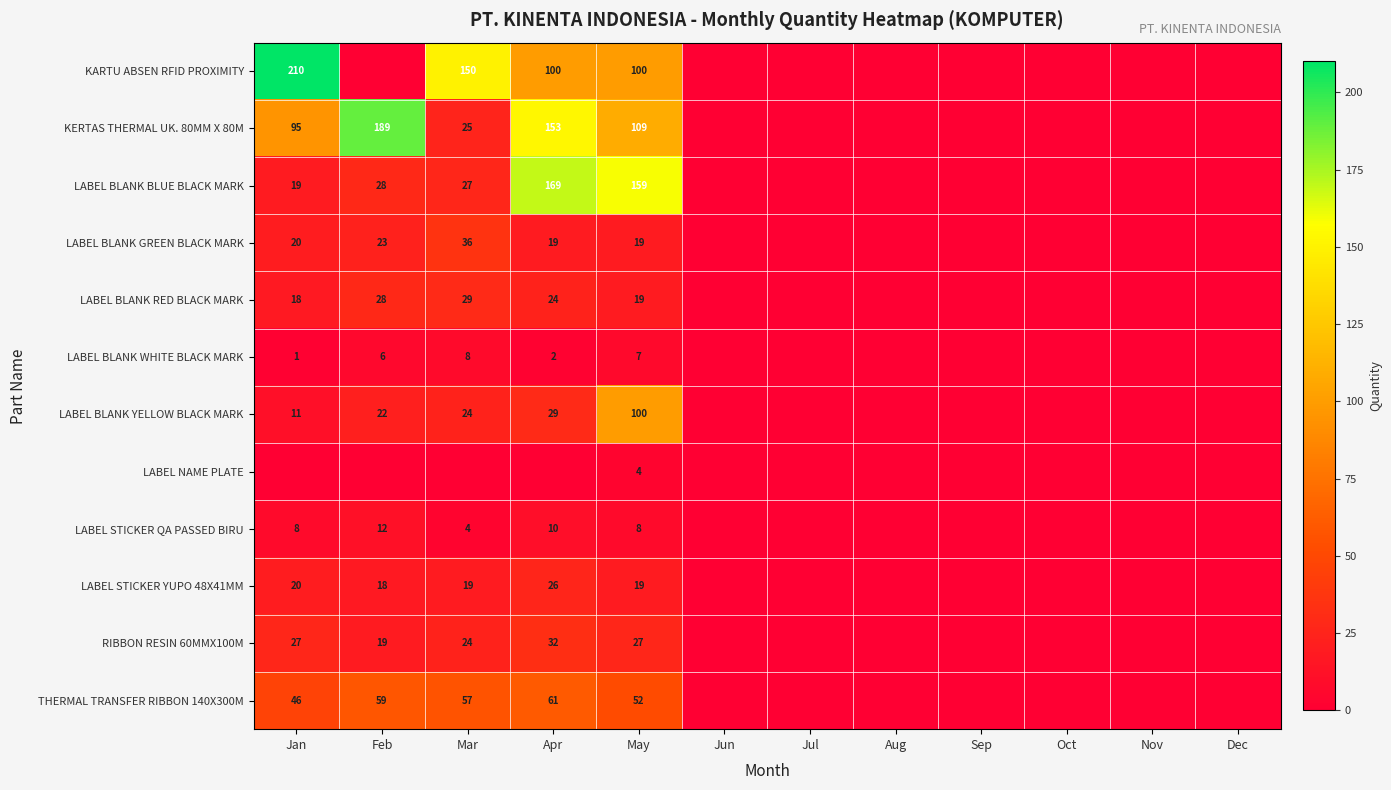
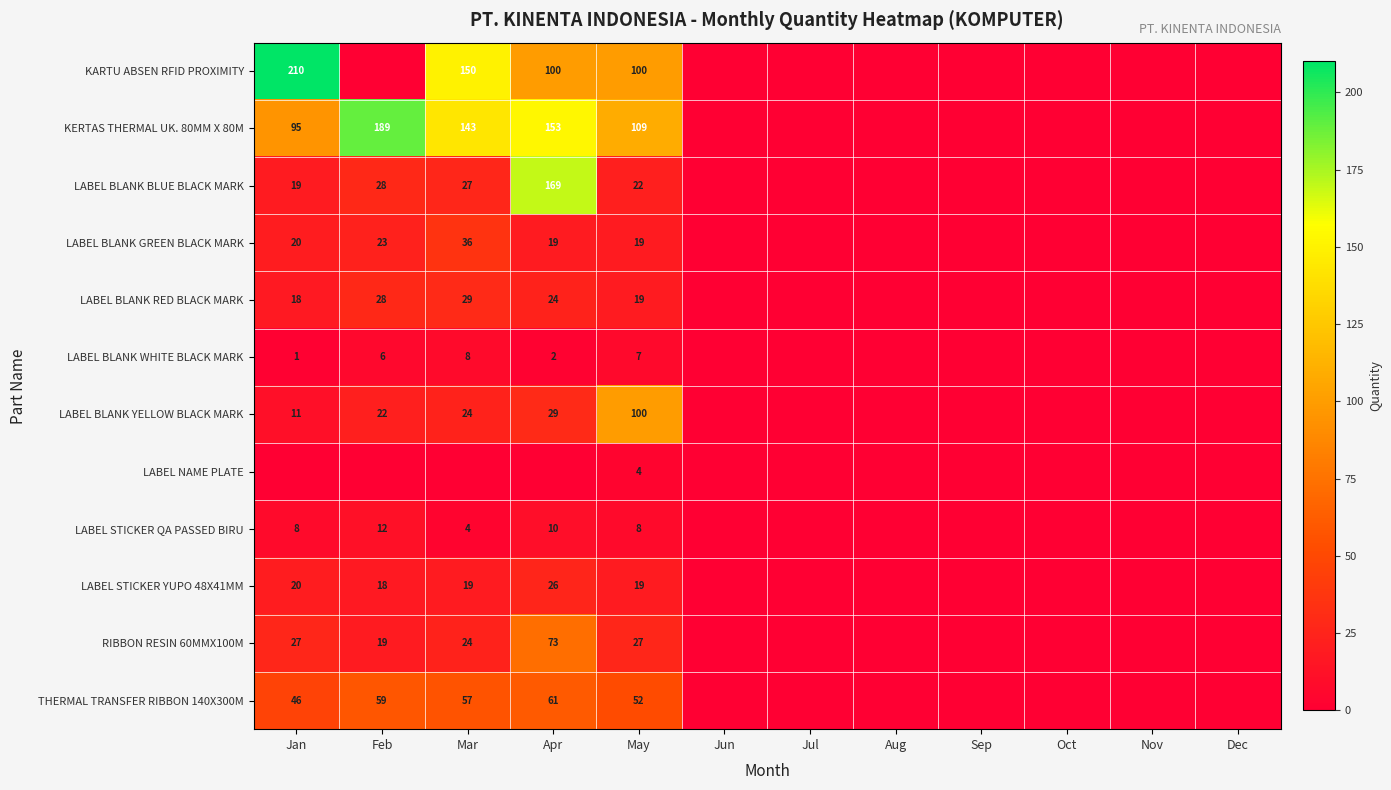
  {
    "KARTU ABSEN RFID PROXIMITY": {
      "Jan": 210,
      "Mar": 150,
      "Apr": 100,
      "May": 100
    },
    "KERTAS THERMAL UK. 80MM X 80M": {
      "Jan": 95,
      "Feb": 189,
-     "Mar": 25,
+     "Mar": 143,
      "Apr": 153,
      "May": 109
    },
    "LABEL BLANK BLUE BLACK MARK": {
      "Jan": 19,
      "Feb": 28,
      "Mar": 27,
      "Apr": 169,
-     "May": 159
+     "May": 22
    },
    "LABEL BLANK GREEN BLACK MARK": {
      "Jan": 20,
      "Feb": 23,
      "Mar": 36,
      "Apr": 19,
      "May": 19
    },
    "LABEL BLANK RED BLACK MARK": {
      "Jan": 18,
      "Feb": 28,
      "Mar": 29,
      "Apr": 24,
      "May": 19
    },
    "LABEL BLANK WHITE BLACK MARK": {
      "Jan": 1,
      "Feb": 6,
      "Mar": 8,
      "Apr": 2,
      "May": 7
    },
    "LABEL BLANK YELLOW BLACK MARK": {
      "Jan": 11,
      "Feb": 22,
      "Mar": 24,
      "Apr": 29,
      "May": 100
    },
    "LABEL NAME PLATE": {
      "May": 4
    },
    "LABEL STICKER QA PASSED BIRU": {
      "Jan": 8,
      "Feb": 12,
      "Mar": 4,
      "Apr": 10,
      "May": 8
    },
    "LABEL STICKER YUPO 48X41MM": {
      "Jan": 20,
      "Feb": 18,
      "Mar": 19,
      "Apr": 26,
      "May": 19
    },
    "RIBBON RESIN 60MMX100M": {
      "Jan": 27,
      "Feb": 19,
      "Mar": 24,
-     "Apr": 32,
+     "Apr": 73,
      "May": 27
    },
    "THERMAL TRANSFER RIBBON 140X300M": {
      "Jan": 46,
      "Feb": 59,
      "Mar": 57,
      "Apr": 61,
      "May": 52
    }
  }
